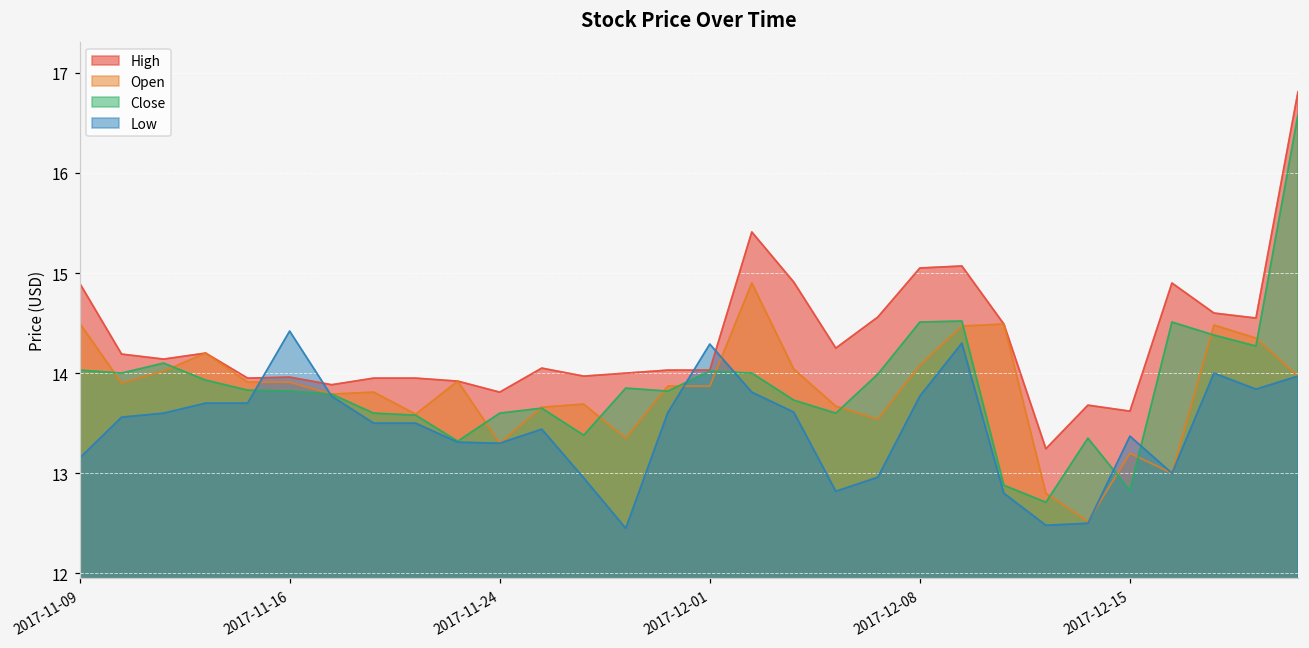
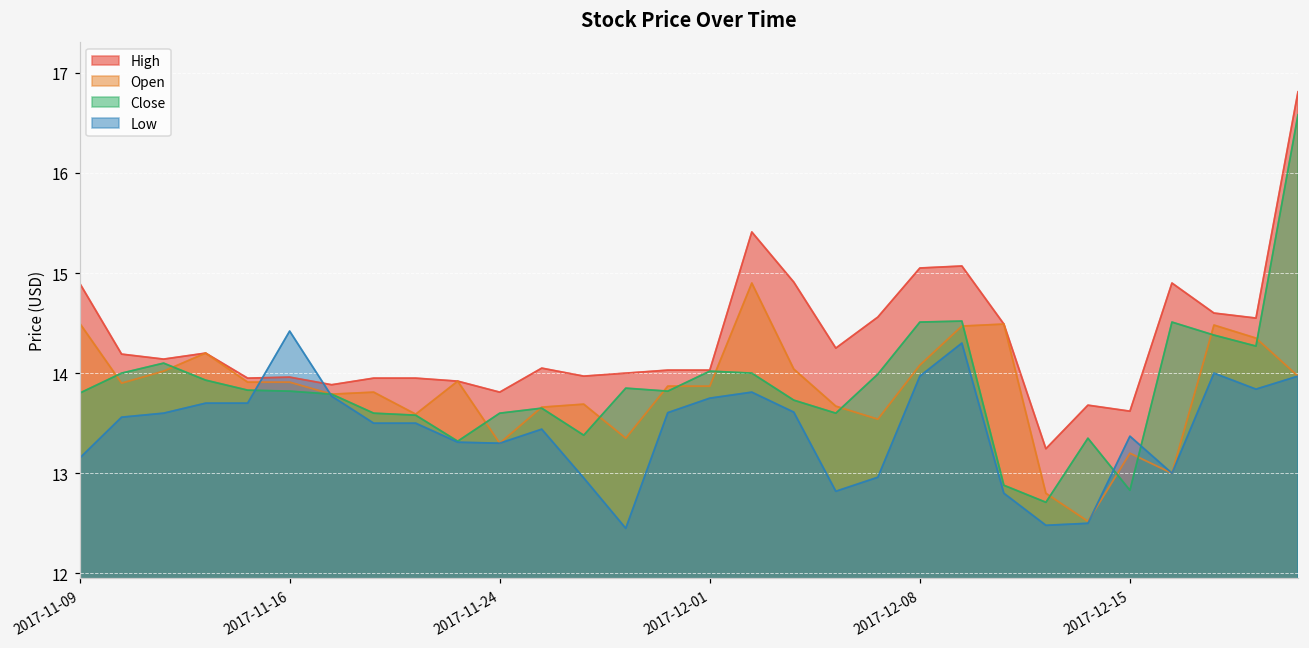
  {
    "Close": {
-     "2017-11-09": 14.0,
+     "2017-11-09": 13.8,
      "2017-11-16": 13.8,
      "2017-11-24": 13.6,
      "2017-12-08": 14.5,
      "2017-12-15": 12.8
    },
    "Low": {
      "2017-11-09": 13.2,
      "2017-11-16": 14.4,
-     "2017-12-01": 14.3,
-     "2017-12-08": 13.8,
+     "2017-12-01": 13.8,
+     "2017-12-08": 14.0,
      "2017-12-15": 13.4
    }
  }
